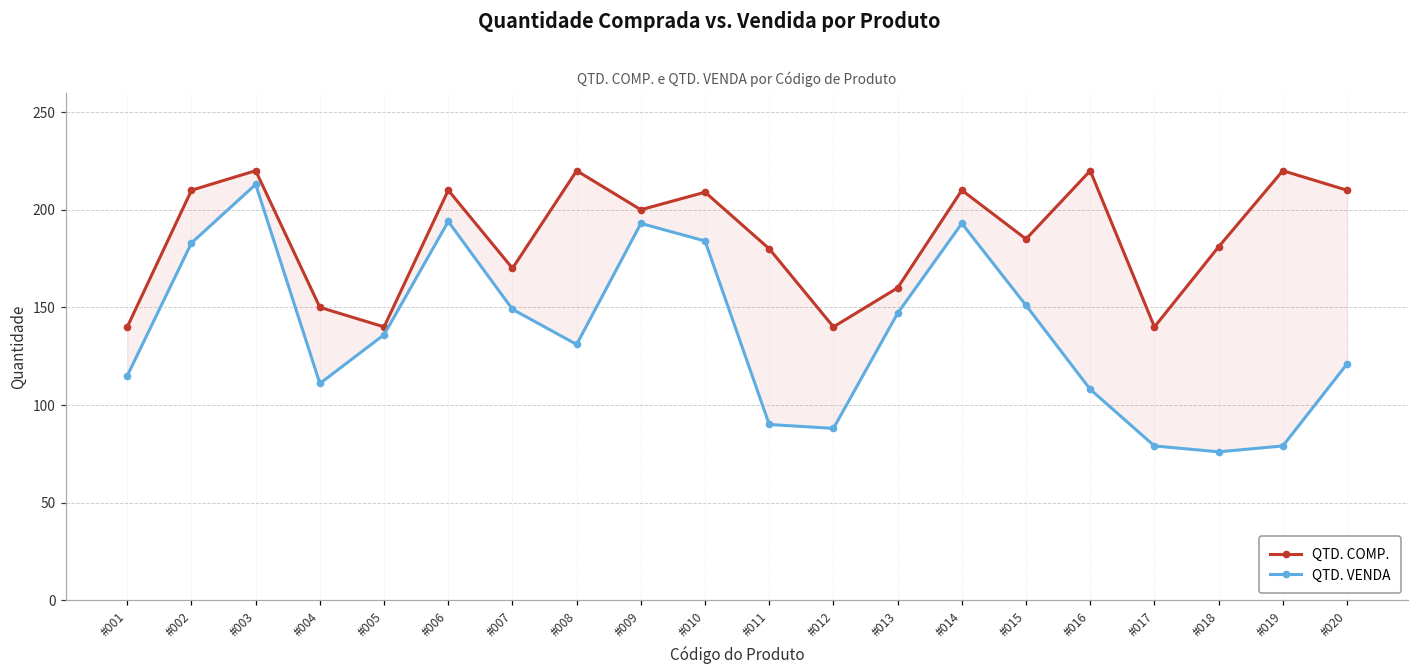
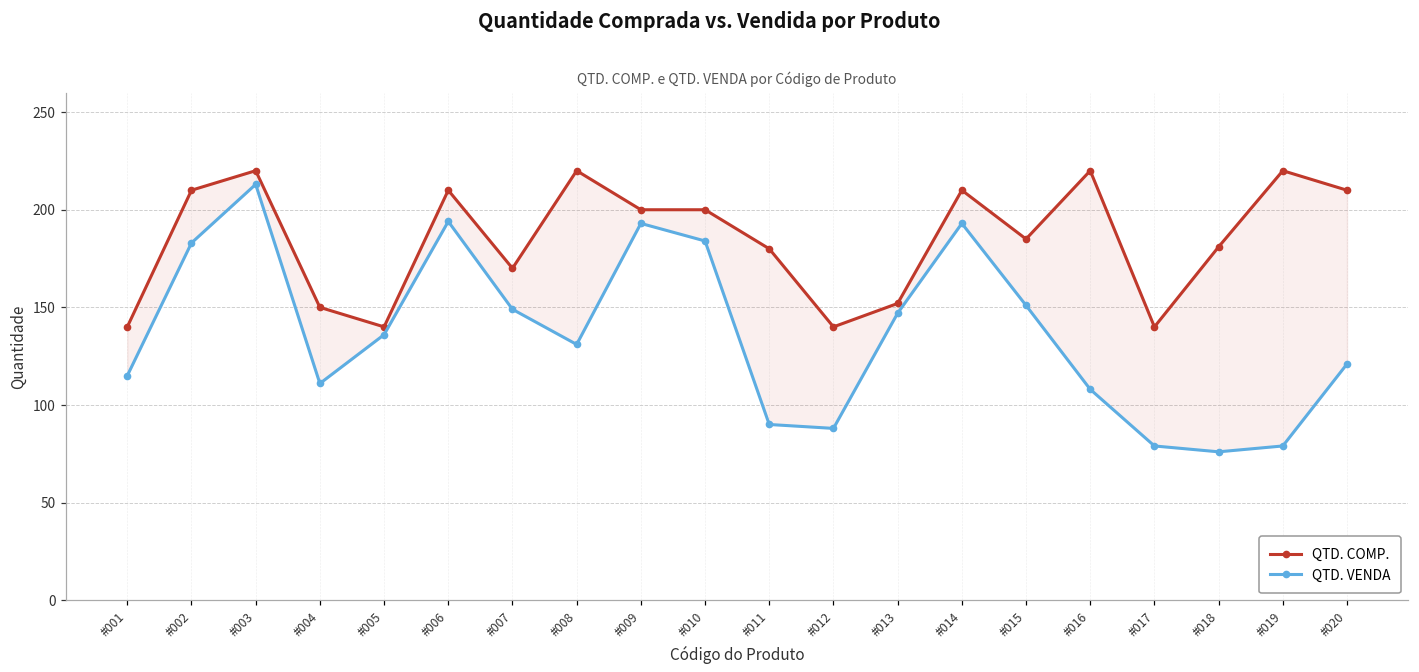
  {
    "QTD. COMP.": {
      "#001": 140,
      "#002": 210,
      "#003": 220,
      "#004": 150,
      "#005": 140,
      "#006": 210,
      "#007": 170,
      "#008": 220,
      "#009": 200,
-     "#010": 209,
+     "#010": 200,
      "#011": 180,
      "#012": 140,
-     "#013": 160,
+     "#013": 152,
      "#014": 210,
      "#015": 185,
      "#016": 220,
      "#017": 140,
      "#018": 181,
      "#019": 220,
      "#020": 210
    },
    "QTD. VENDA": {
      "#001": 115,
      "#002": 183,
      "#003": 213,
      "#004": 111,
      "#005": 136,
      "#006": 194,
      "#007": 149,
      "#008": 131,
      "#009": 193,
      "#010": 184,
      "#011": 90,
      "#012": 88,
      "#013": 147,
      "#014": 193,
      "#015": 151,
      "#016": 108,
      "#017": 79,
      "#018": 76,
      "#019": 79,
      "#020": 121
    }
  }
